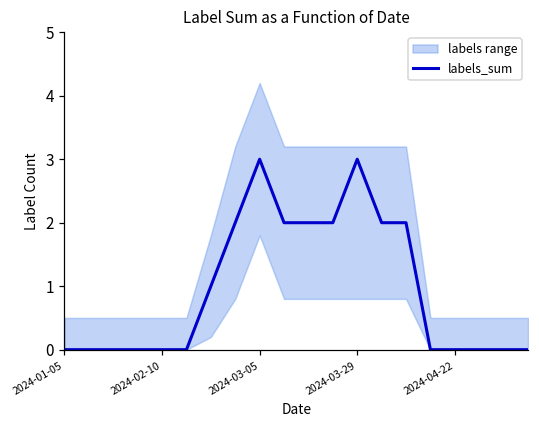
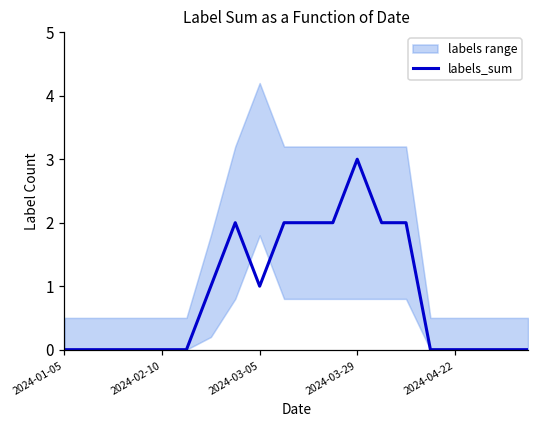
  {
    "labels_sum": {
      "2024-01-05": 0,
      "2024-02-10": 0,
-     "2024-03-05": 3,
+     "2024-03-05": 1,
      "2024-03-29": 3,
      "2024-04-22": 0
    }
  }
